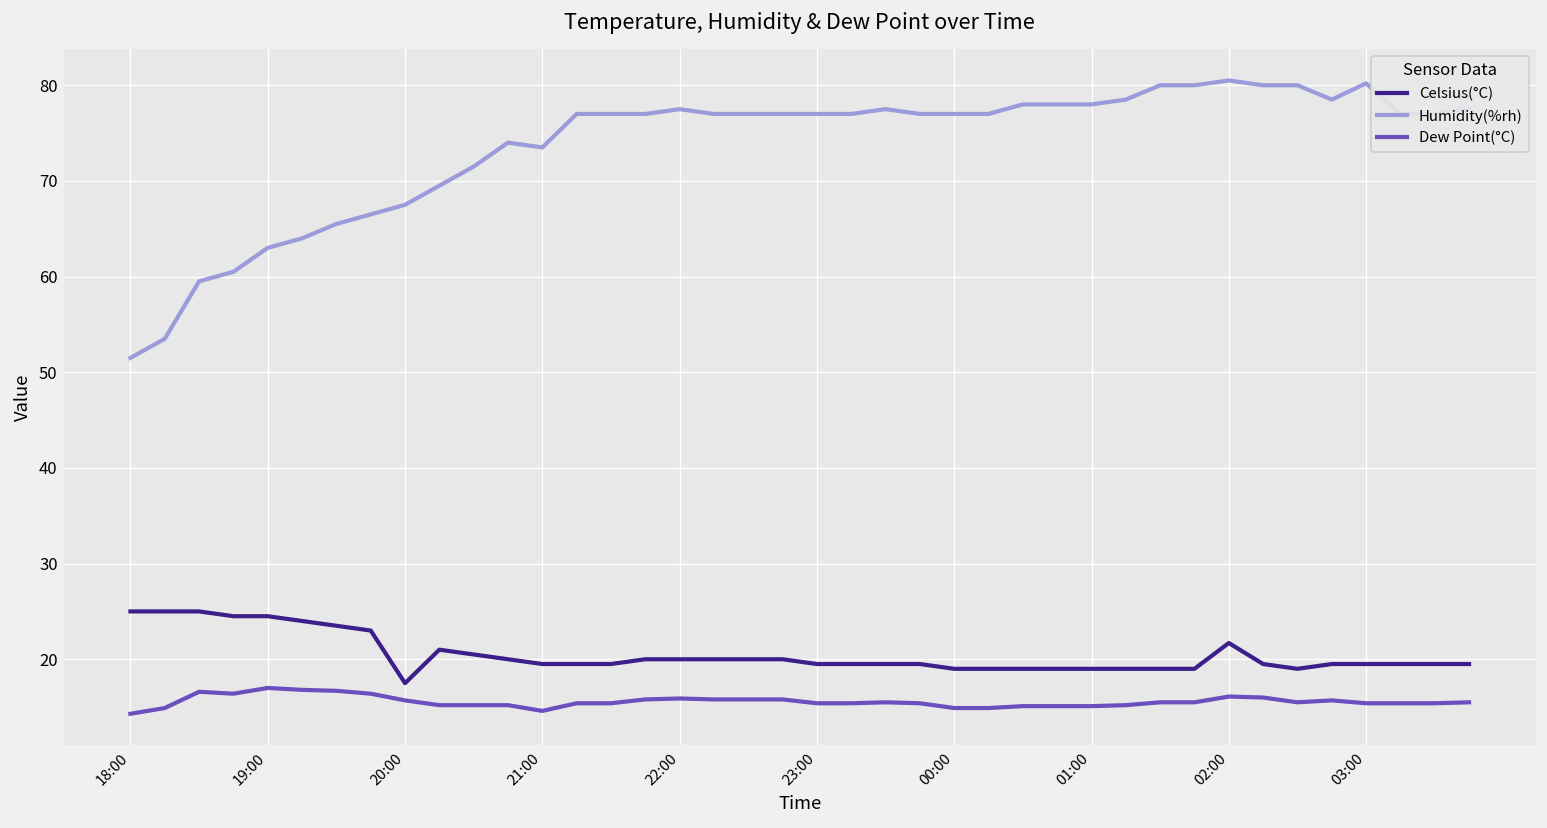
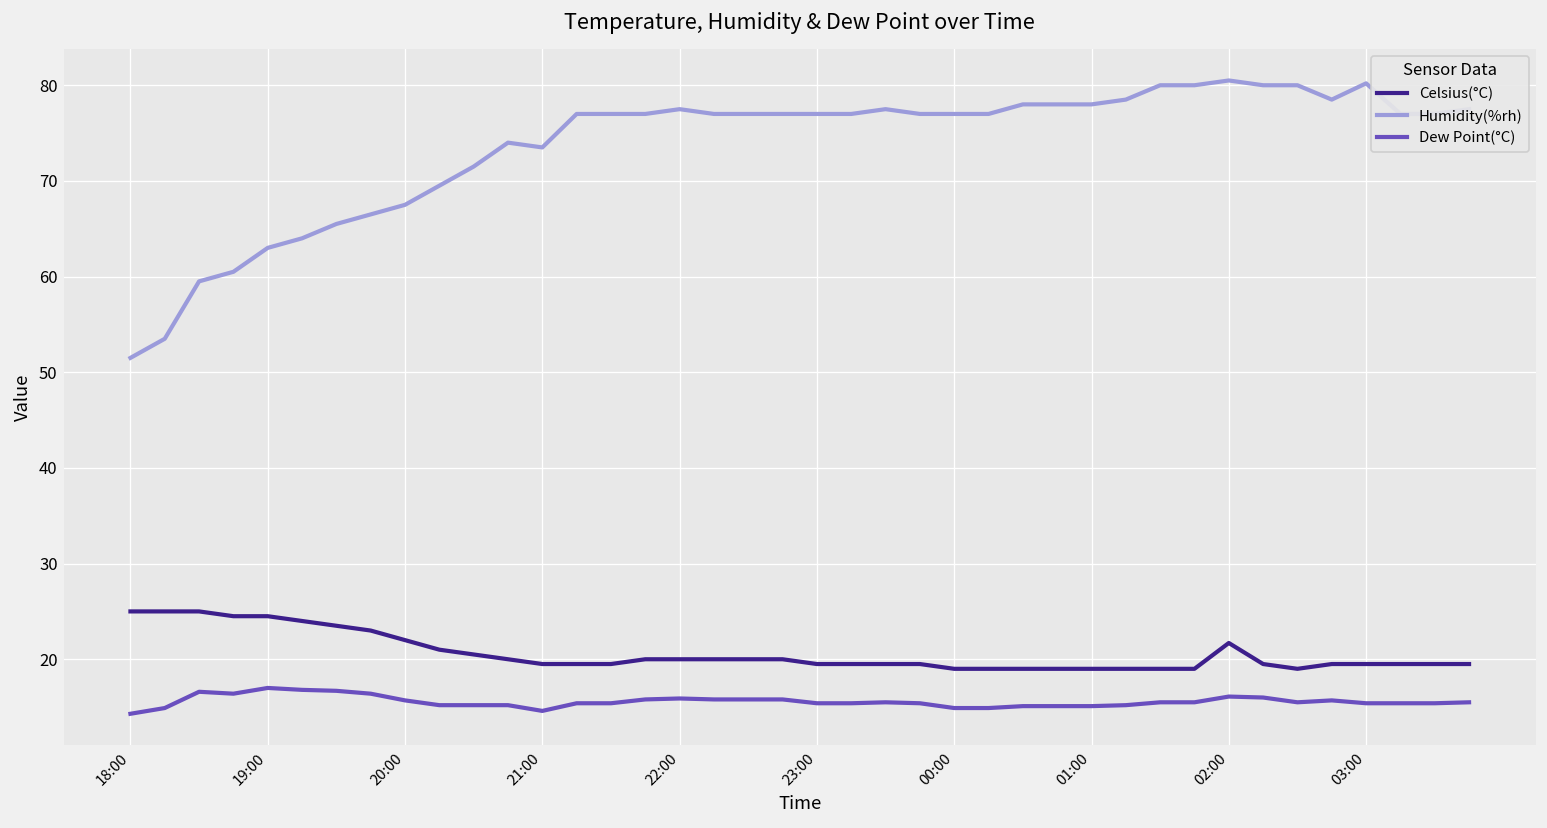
  {
    "Celsius(°C)": {
      "18:00": 25,
      "19:00": 25,
-     "20:00": 18,
+     "20:00": 22,
      "21:00": 20,
      "22:00": 20,
      "23:00": 20,
      "00:00": 19,
      "01:00": 19,
      "02:00": 22,
      "03:00": 20
    },
    "Humidity(%rh)": {
      "18:00": 52,
      "19:00": 63,
      "20:00": 68,
      "21:00": 74,
      "22:00": 78,
      "23:00": 77,
      "00:00": 77,
      "01:00": 78,
      "02:00": 81,
      "03:00": 80
    },
    "Dew Point(°C)": {
      "18:00": 14,
      "19:00": 17,
      "20:00": 16,
      "21:00": 15,
      "22:00": 16,
      "23:00": 15,
      "00:00": 15,
      "01:00": 15,
      "02:00": 16,
      "03:00": 15
    }
  }
